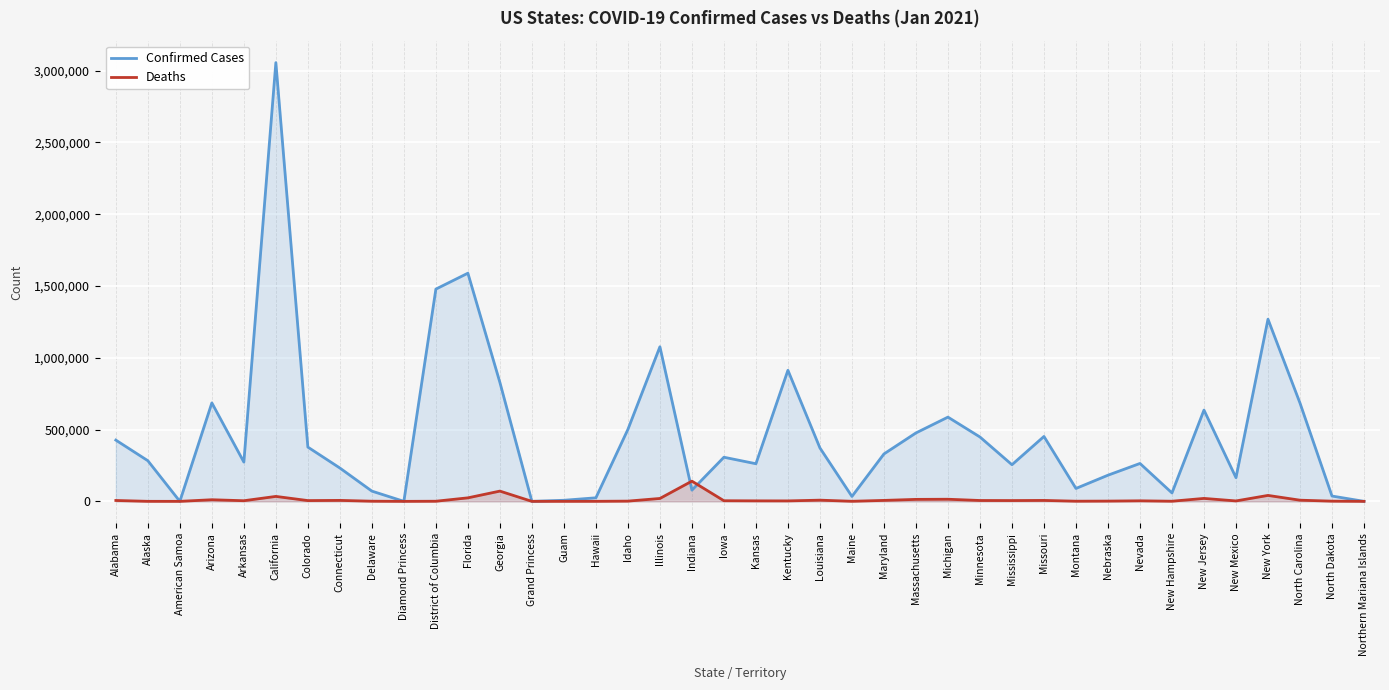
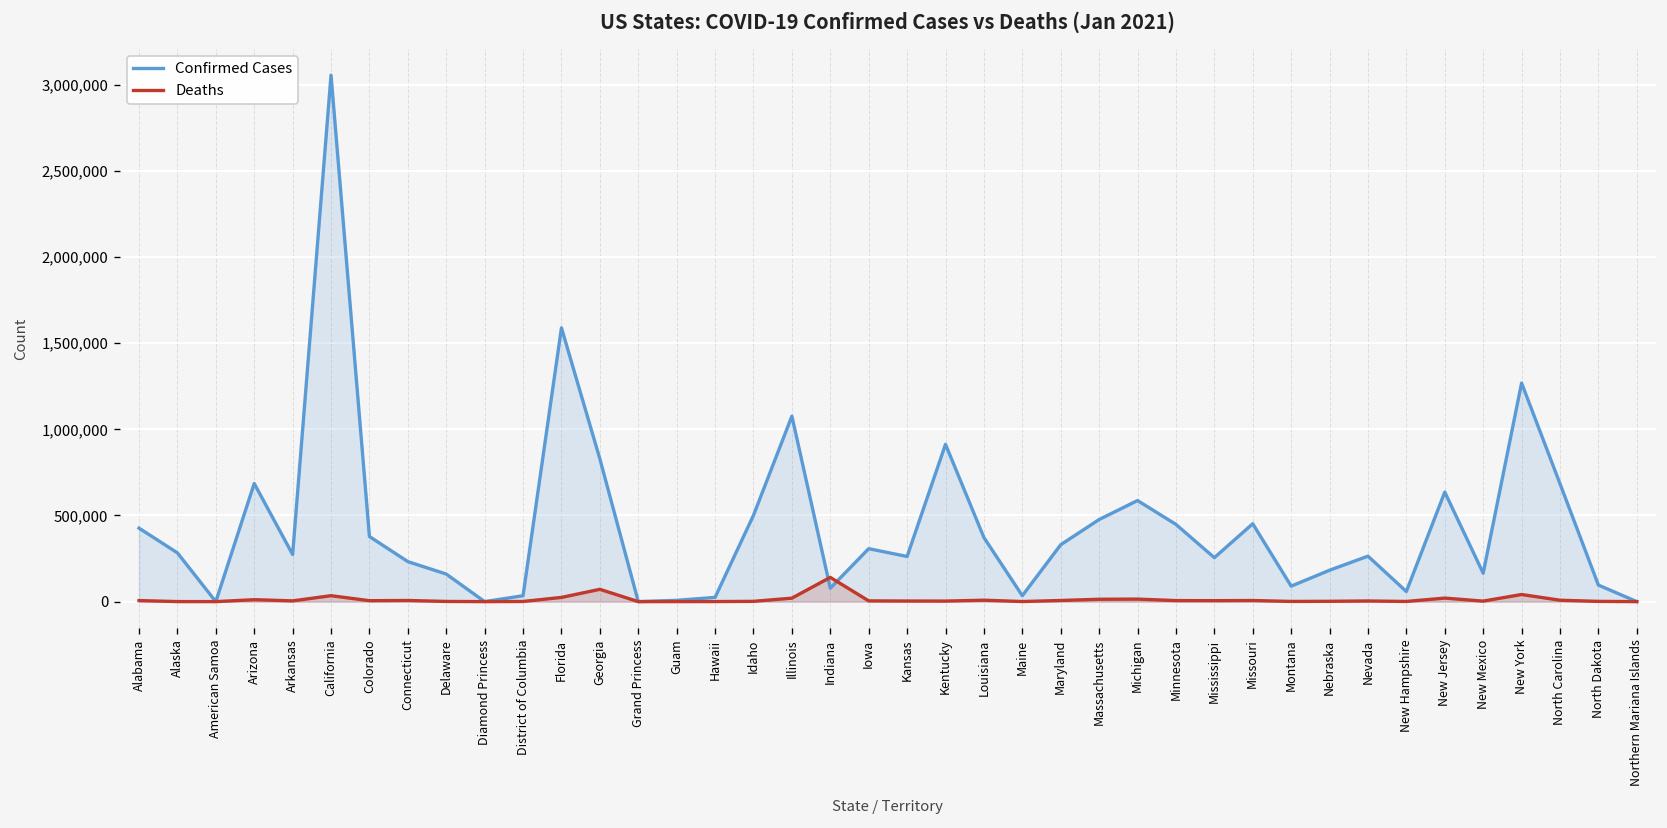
  {
    "Confirmed Cases": {
      "Alabama": "430,000",
      "Alaska": "280,000",
      "Arizona": "690,000",
      "Arkansas": "270,000",
      "California": "3,060,000",
      "Colorado": "380,000",
      "Connecticut": "230,000",
-     "Delaware": "70,000",
-     "District of Columbia": "1,480,000",
+     "Delaware": "160,000",
+     "District of Columbia": "30,000",
      "Florida": "1,590,000",
      "Georgia": "830,000",
      "Hawaii": "20,000",
      "Idaho": "500,000",
      "Illinois": "1,080,000",
      "Indiana": "80,000",
      "Iowa": "310,000",
      "Kansas": "260,000",
      "Kentucky": "910,000",
      "Louisiana": "370,000",
      "Maine": "30,000",
      "Maryland": "330,000",
      "Massachusetts": "480,000",
      "Michigan": "590,000",
      "Minnesota": "450,000",
      "Mississippi": "260,000",
      "Missouri": "450,000",
      "Montana": "90,000",
      "Nebraska": "180,000",
      "Nevada": "260,000",
      "New Hampshire": "60,000",
      "New Jersey": "640,000",
      "New Mexico": "160,000",
      "New York": "1,270,000",
      "North Carolina": "680,000",
-     "North Dakota": "40,000"
+     "North Dakota": "100,000"
    },
    "Deaths": {
      "Alabama": "10,000",
      "Alaska": "0",
      "Arizona": "10,000",
      "Arkansas": "0",
      "California": "30,000",
      "Colorado": "10,000",
      "Connecticut": "10,000",
      "Delaware": "0",
      "District of Columbia": "0",
      "Florida": "20,000",
      "Georgia": "70,000",
      "Hawaii": "0",
      "Idaho": "0",
      "Illinois": "20,000",
      "Indiana": "140,000",
      "Iowa": "0",
      "Kansas": "0",
      "Kentucky": "0",
      "Louisiana": "10,000",
      "Maine": "0",
      "Maryland": "10,000",
      "Massachusetts": "10,000",
      "Michigan": "10,000",
      "Minnesota": "10,000",
      "Mississippi": "10,000",
      "Missouri": "10,000",
      "Montana": "0",
      "Nebraska": "0",
      "Nevada": "0",
      "New Hampshire": "0",
      "New Jersey": "20,000",
      "New Mexico": "0",
      "New York": "40,000",
      "North Carolina": "10,000",
      "North Dakota": "0"
    }
  }
